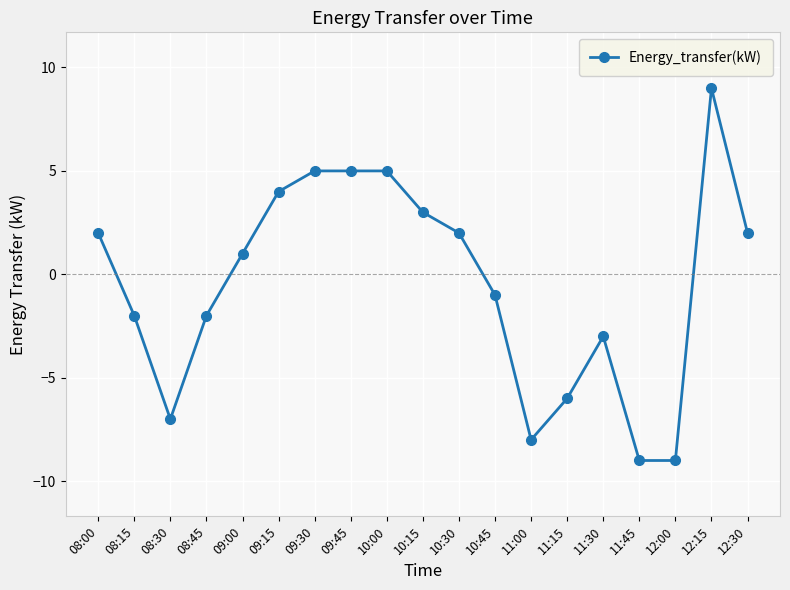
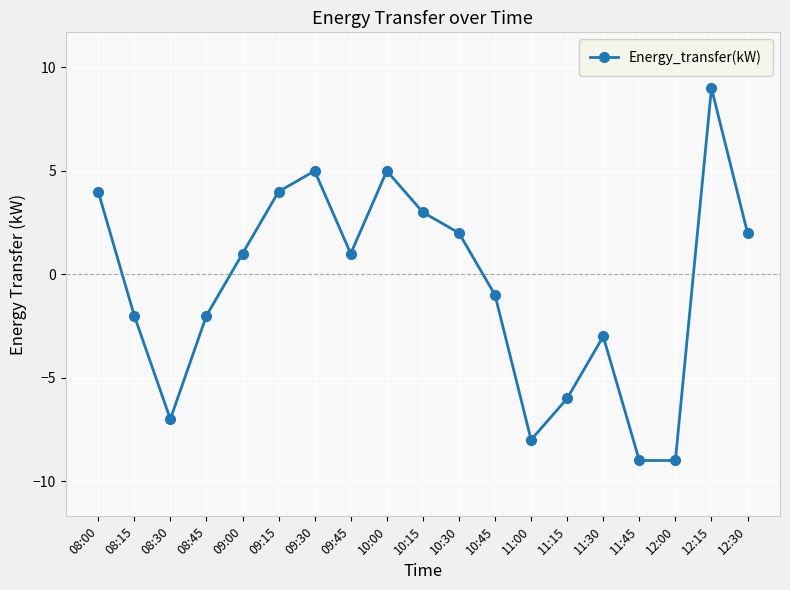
  {
-   "08:00": 2,
+   "08:00": 4,
    "08:15": -2,
    "08:30": -7,
    "08:45": -2,
    "09:00": 1,
    "09:15": 4,
    "09:30": 5,
-   "09:45": 5,
+   "09:45": 1,
    "10:00": 5,
    "10:15": 3,
    "10:30": 2,
    "10:45": -1,
    "11:00": -8,
    "11:15": -6,
    "11:30": -3,
    "11:45": -9,
    "12:00": -9,
    "12:15": 9,
    "12:30": 2
  }
